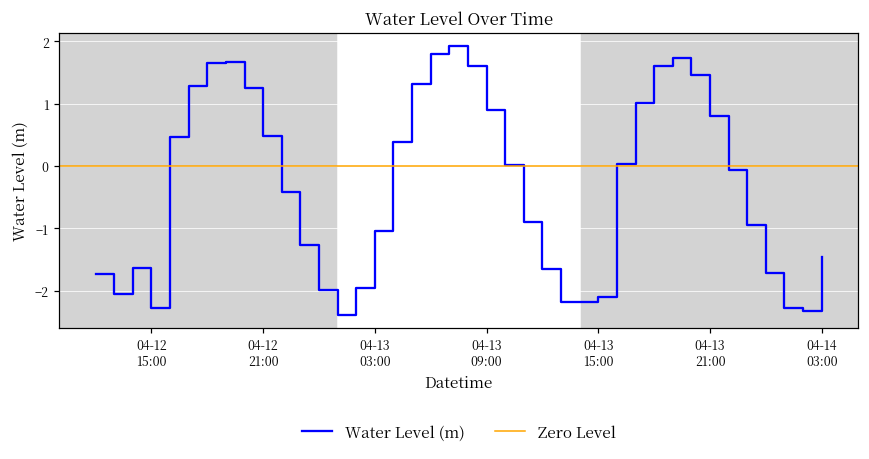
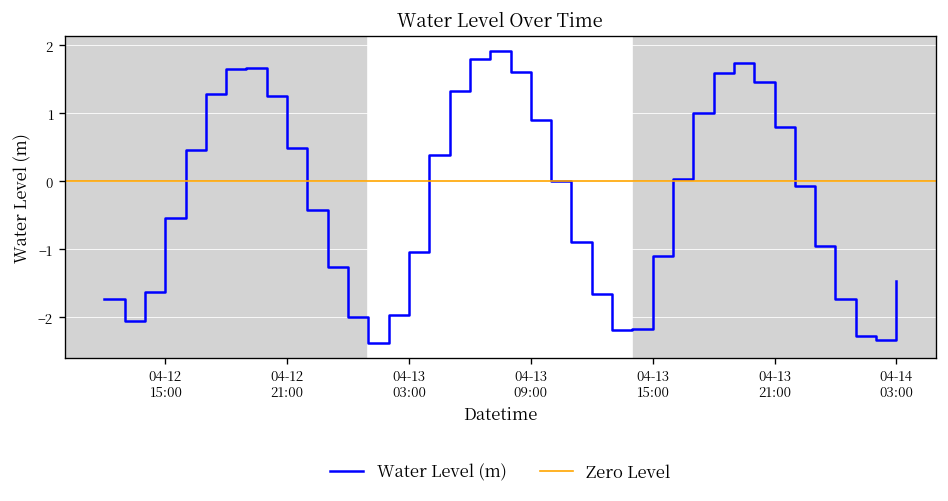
  {
-   "04-12 15:00": -2.3,
+   "04-12 15:00": -0.5,
    "04-12 21:00": 0.5,
    "04-13 03:00": -1.0,
    "04-13 09:00": 0.9,
-   "04-13 15:00": -2.1,
+   "04-13 15:00": -1.1,
    "04-13 21:00": 0.8,
    "04-14 03:00": -1.5
  }
